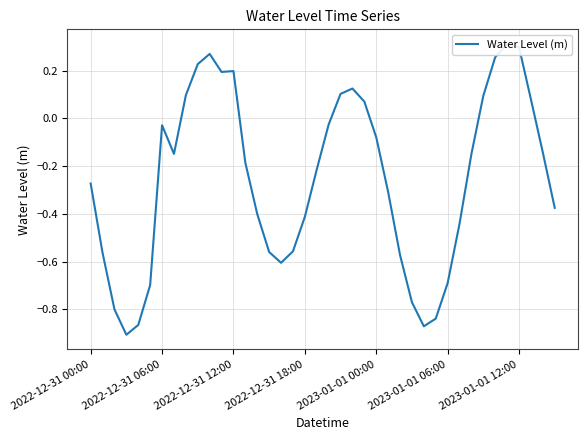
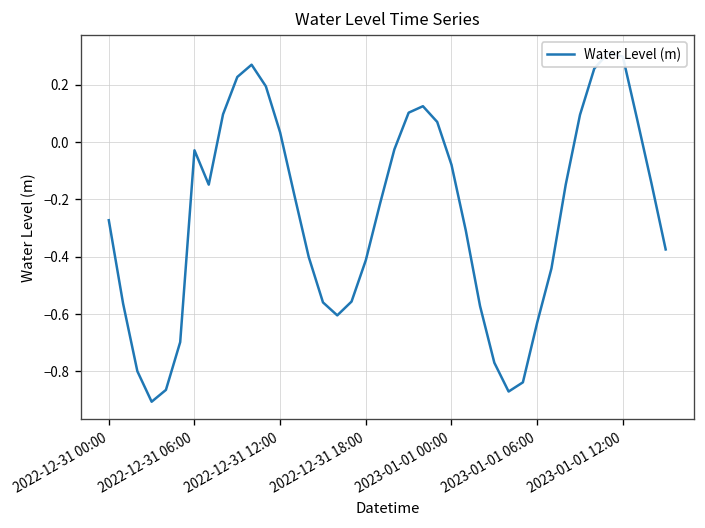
  {
    "2022-12-31 00:00": -0.27,
    "2022-12-31 06:00": -0.03,
-   "2022-12-31 12:00": 0.20,
+   "2022-12-31 12:00": 0.03,
    "2022-12-31 18:00": -0.41,
    "2023-01-01 00:00": -0.08,
-   "2023-01-01 06:00": -0.69
+   "2023-01-01 06:00": -0.63
  }
